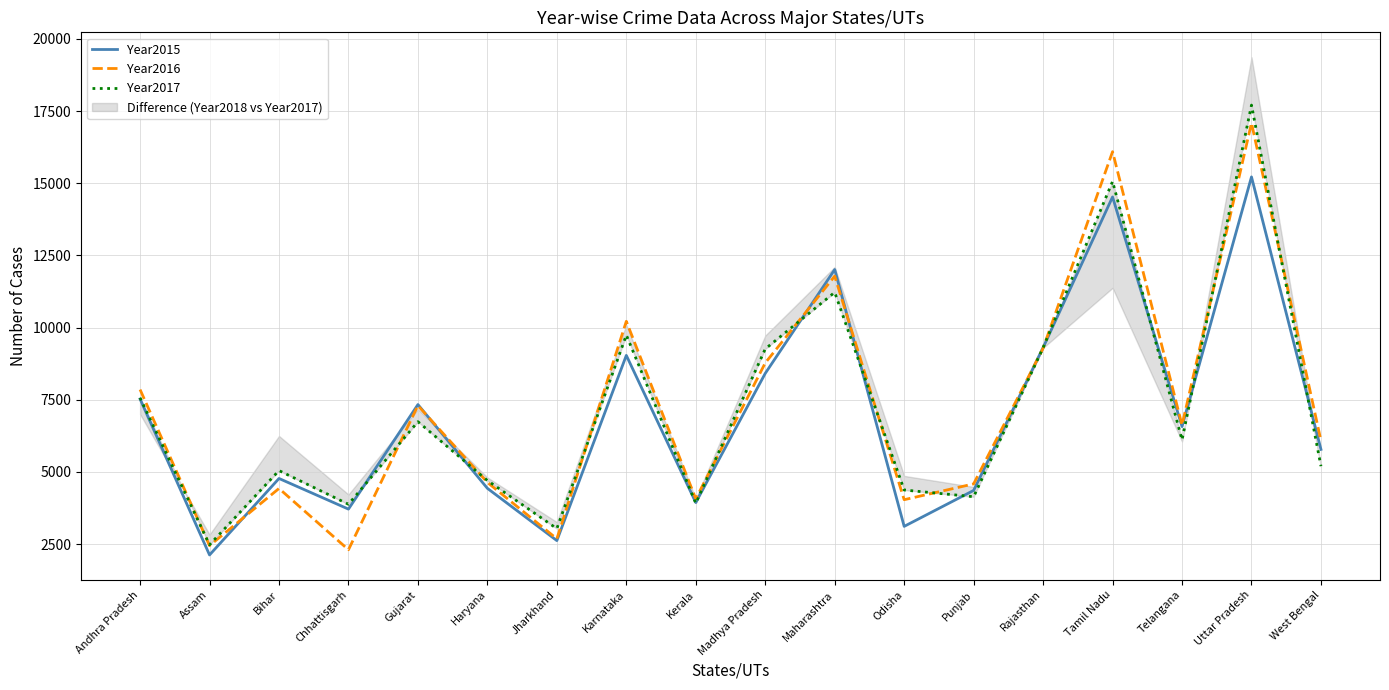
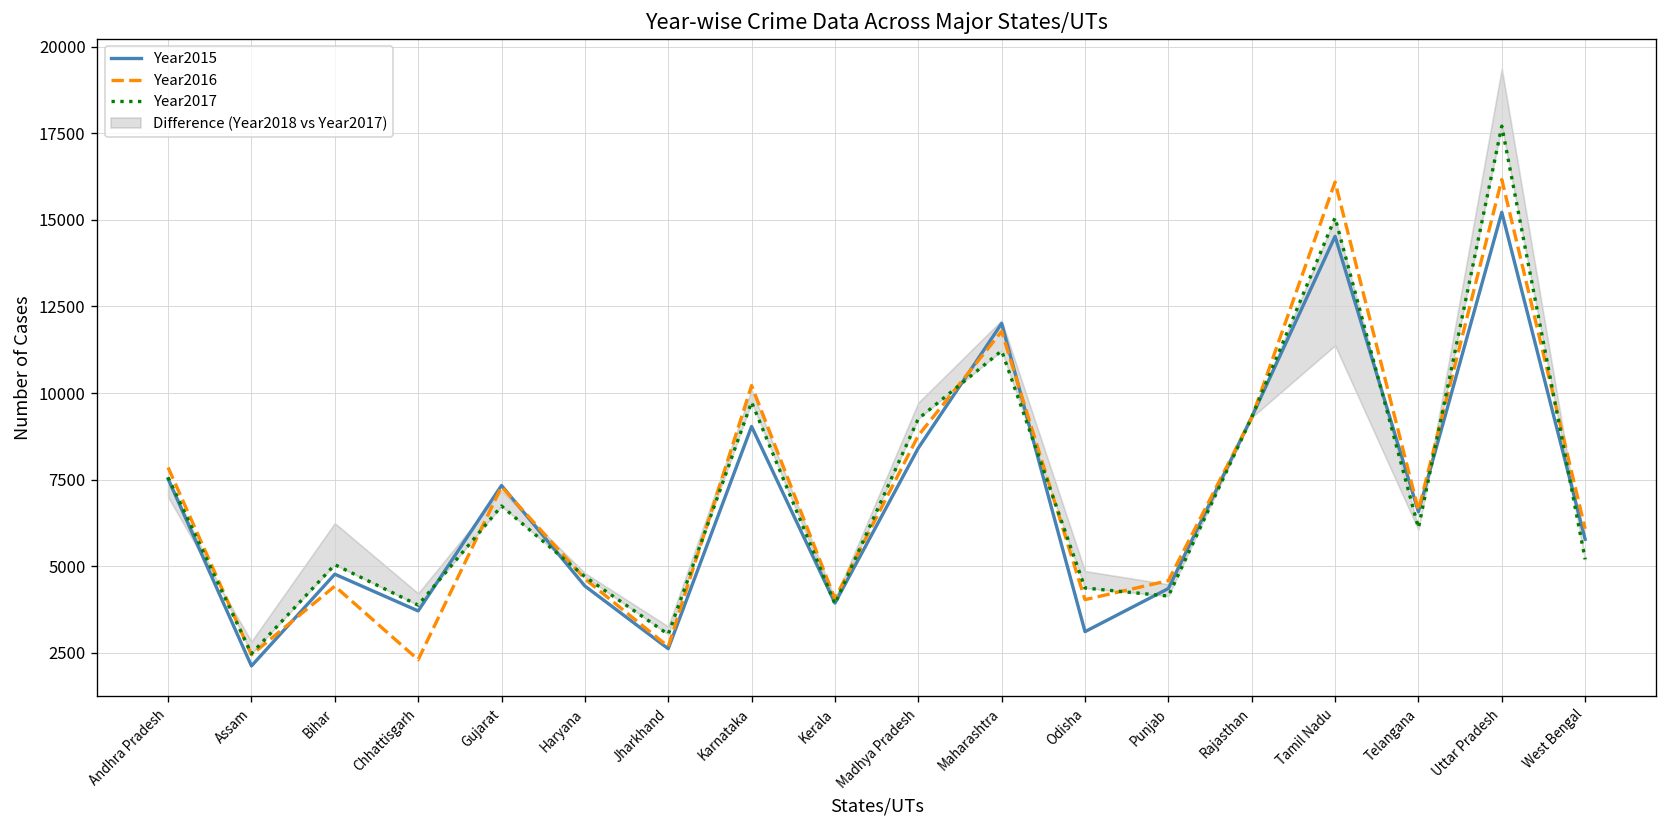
  {
    "Year2015": {
      "Assam": 2100,
      "Bihar": 4800,
      "Chhattisgarh": 3700,
      "Haryana": 4400,
      "Karnataka": 9000,
      "Madhya Pradesh": 8400,
      "Odisha": 3100,
      "Punjab": 4400,
      "Tamil Nadu": 14500,
      "Uttar Pradesh": 15200,
      "West Bengal": 5800
    },
    "Year2016": {
      "Andhra Pradesh": 7900,
      "Bihar": 4400,
      "Chhattisgarh": 2300,
      "Karnataka": 10200,
      "Madhya Pradesh": 8800,
      "Maharashtra": 11800,
      "Odisha": 4000,
      "Punjab": 4600,
      "Tamil Nadu": 16100,
-     "Uttar Pradesh": 17100,
+     "Uttar Pradesh": 16200,
      "West Bengal": 6100
    },
    "Year2017": {
      "Bihar": 5000,
      "Chhattisgarh": 3900,
      "Gujarat": 6700,
      "Jharkhand": 3000,
      "Karnataka": 9700,
      "Madhya Pradesh": 9300,
      "Maharashtra": 11200,
      "Odisha": 4400,
      "Punjab": 4100,
      "Uttar Pradesh": 17700
    }
  }
